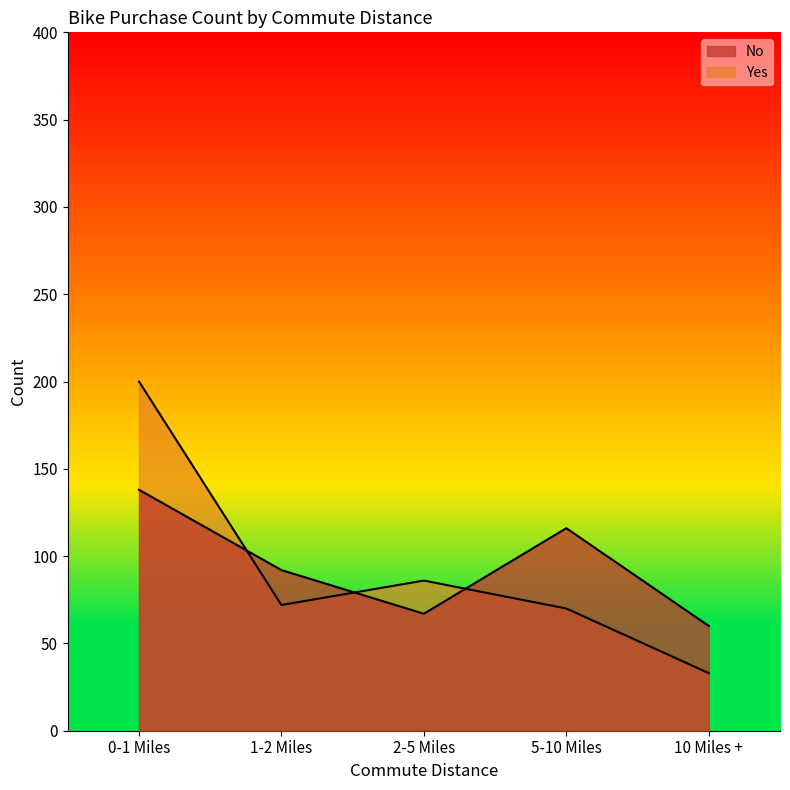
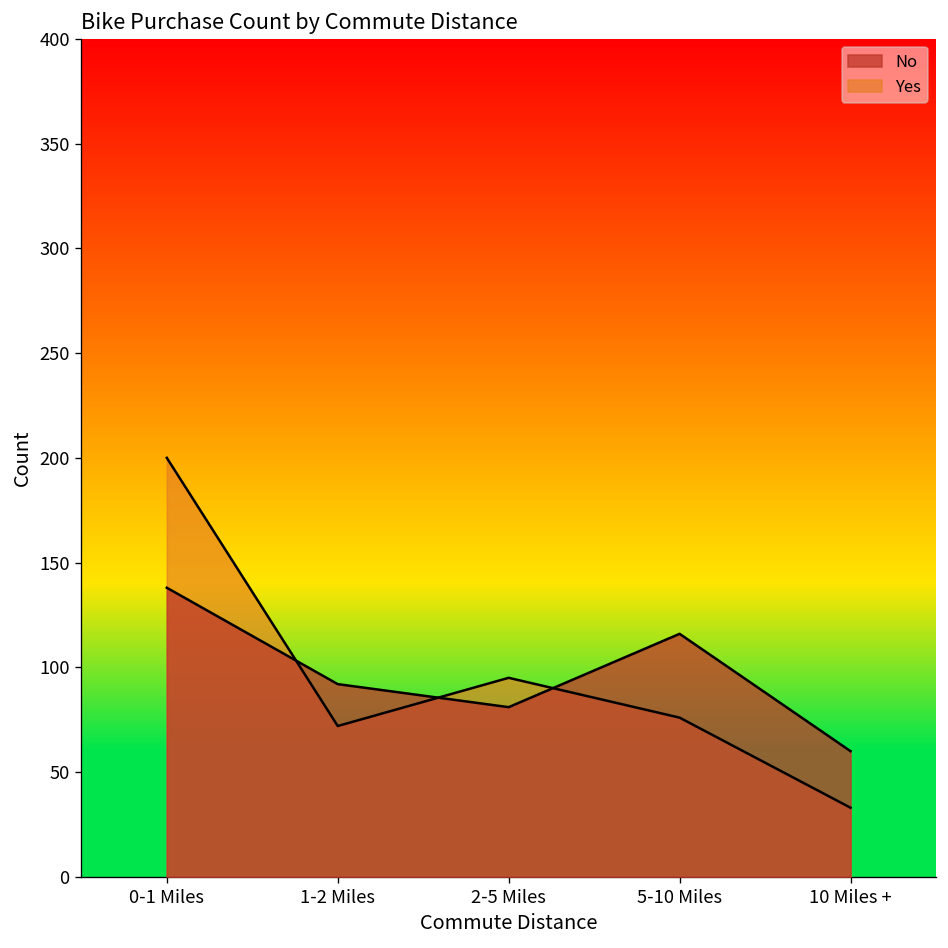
  {
    "No": {
      "0-1 Miles": 138,
      "1-2 Miles": 92,
-     "2-5 Miles": 67,
+     "2-5 Miles": 81,
      "5-10 Miles": 116,
      "10 Miles +": 60
    },
    "Yes": {
      "0-1 Miles": 200,
      "1-2 Miles": 72,
-     "2-5 Miles": 86,
-     "5-10 Miles": 70,
+     "2-5 Miles": 95,
+     "5-10 Miles": 76,
      "10 Miles +": 33
    }
  }
